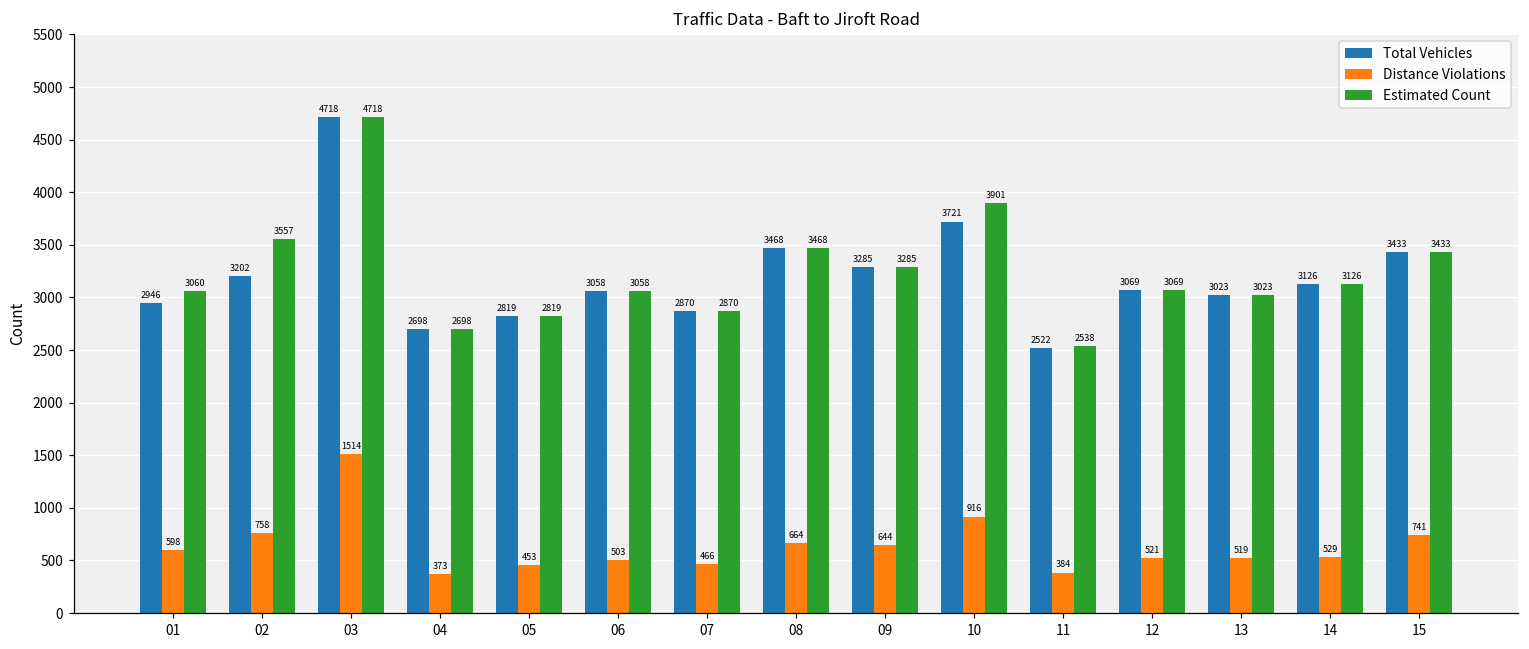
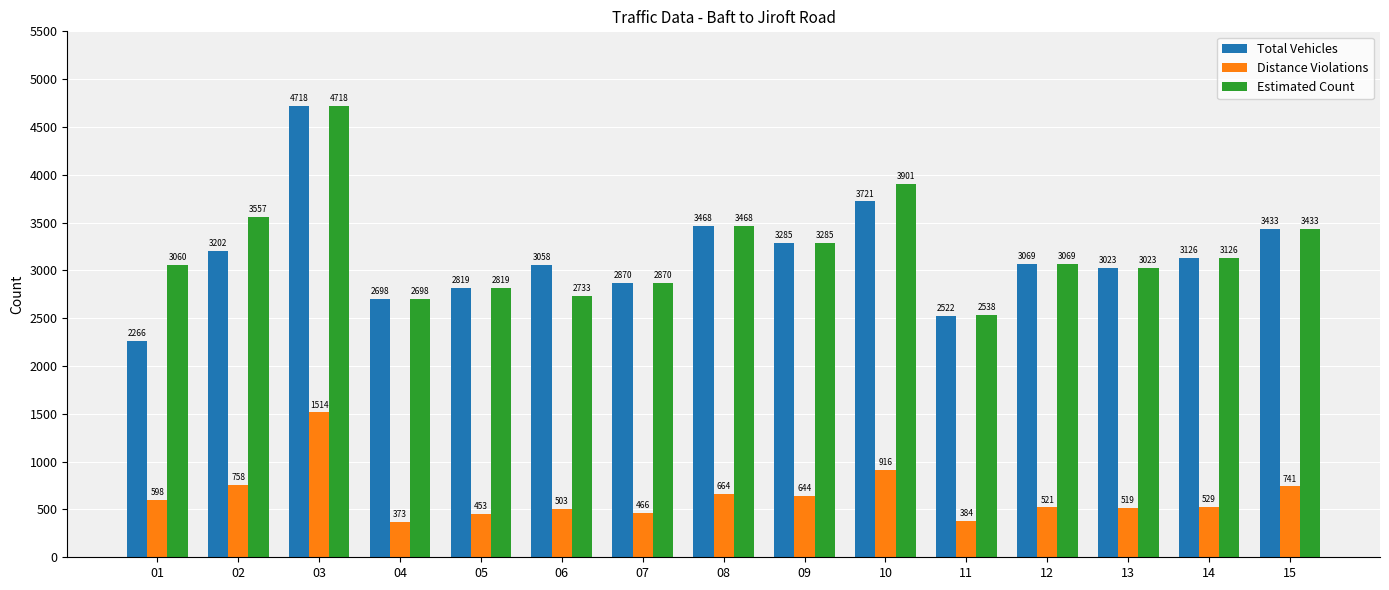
  {
    "Total Vehicles": {
-     "01": 2946,
+     "01": 2266,
      "02": 3202,
      "03": 4718,
      "04": 2698,
      "05": 2819,
      "06": 3058,
      "07": 2870,
      "08": 3468,
      "09": 3285,
      "10": 3721,
      "11": 2522,
      "12": 3069,
      "13": 3023,
      "14": 3126,
      "15": 3433
    },
    "Distance Violations": {
      "01": 598,
      "02": 758,
      "03": 1514,
      "04": 373,
      "05": 453,
      "06": 503,
      "07": 466,
      "08": 664,
      "09": 644,
      "10": 916,
      "11": 384,
      "12": 521,
      "13": 519,
      "14": 529,
      "15": 741
    },
    "Estimated Count": {
      "01": 3060,
      "02": 3557,
      "03": 4718,
      "04": 2698,
      "05": 2819,
-     "06": 3058,
+     "06": 2733,
      "07": 2870,
      "08": 3468,
      "09": 3285,
      "10": 3901,
      "11": 2538,
      "12": 3069,
      "13": 3023,
      "14": 3126,
      "15": 3433
    }
  }
